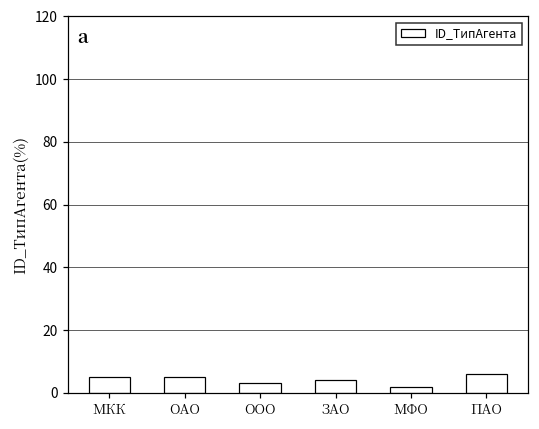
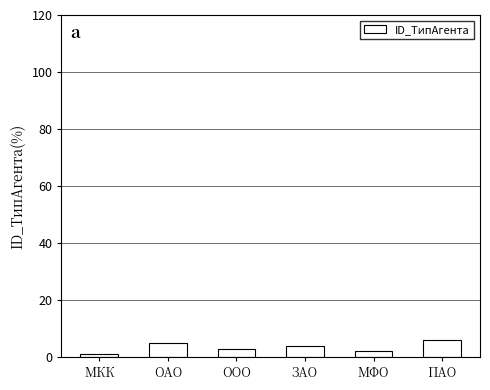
  {
-   "МКК": 5,
+   "МКК": 1,
    "ОАО": 5,
    "ООО": 3,
    "ЗАО": 4,
    "МФО": 2,
    "ПАО": 6
  }
